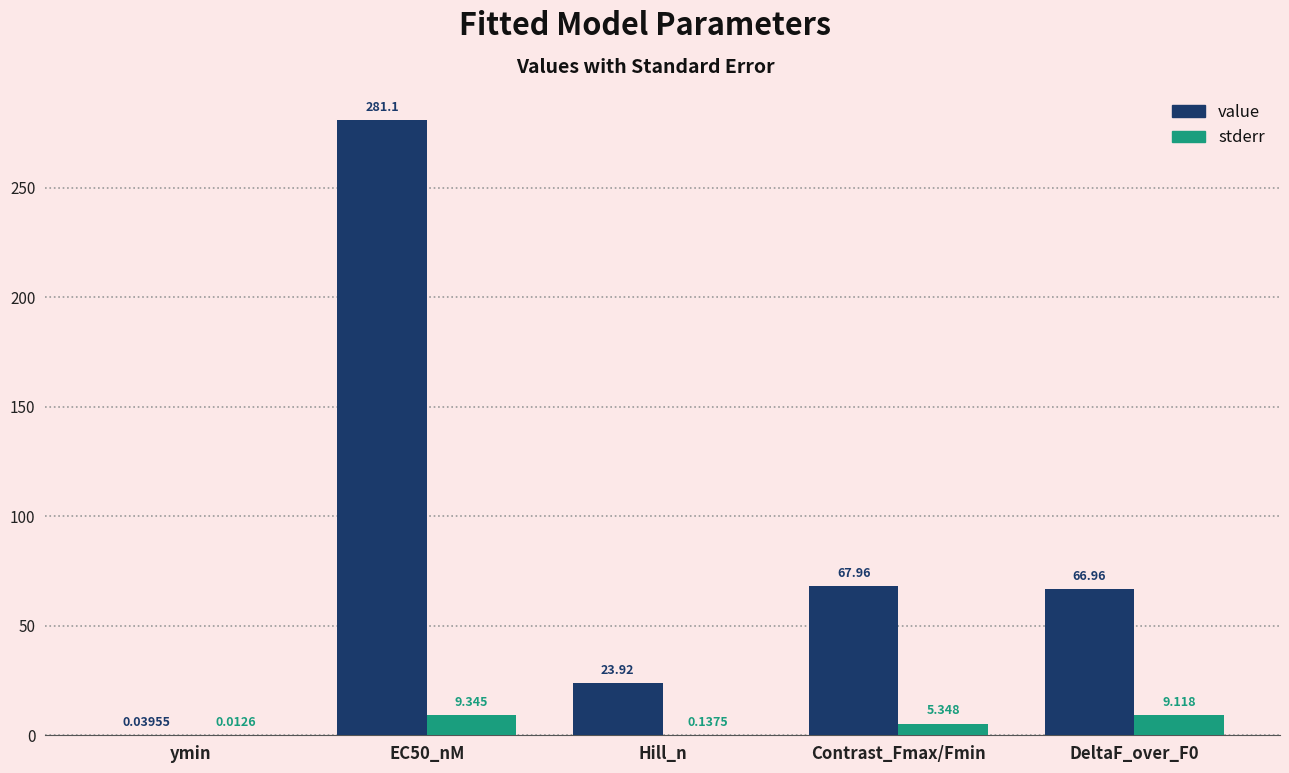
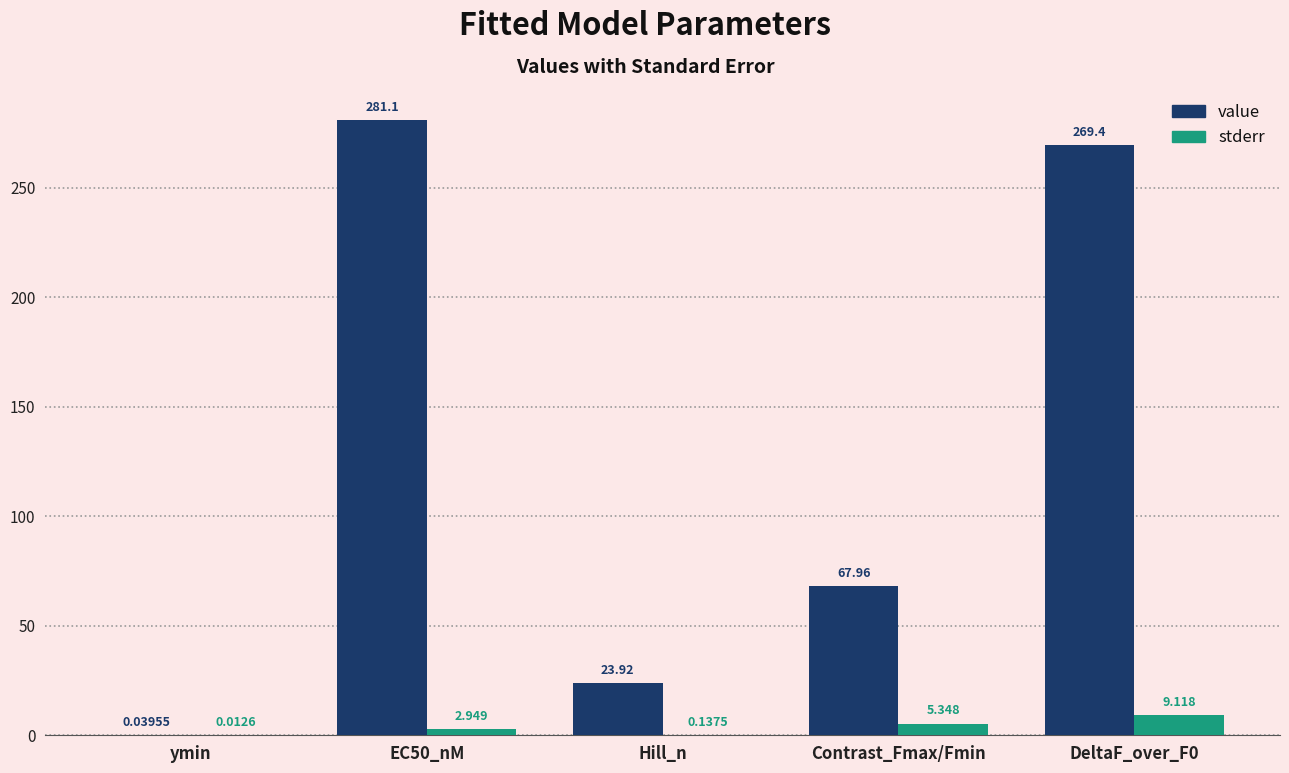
  {
    "value": {
      "ymin": 0.03955,
      "EC50_nM": 281.1,
      "Hill_n": 23.92,
      "Contrast_Fmax/Fmin": 67.96,
-     "DeltaF_over_F0": 66.96
+     "DeltaF_over_F0": 269.4
    },
    "stderr": {
      "ymin": 0.0126,
-     "EC50_nM": 9.345,
+     "EC50_nM": 2.949,
      "Hill_n": 0.1375,
      "Contrast_Fmax/Fmin": 5.348,
      "DeltaF_over_F0": 9.118
    }
  }
